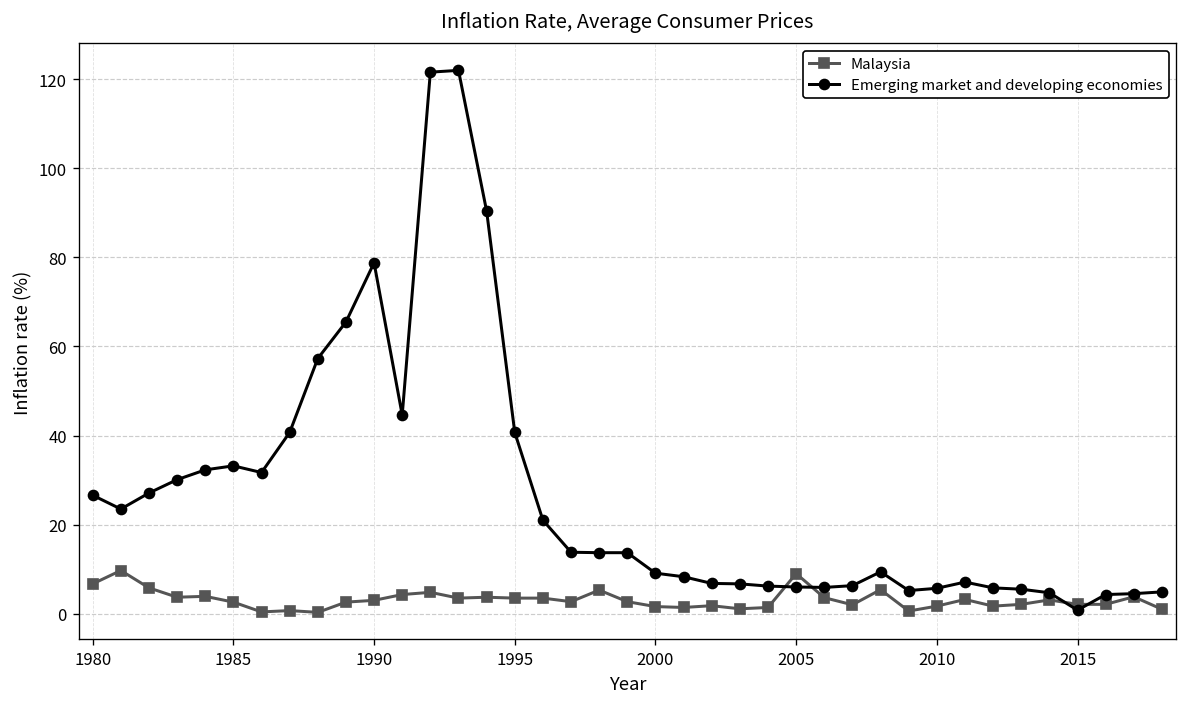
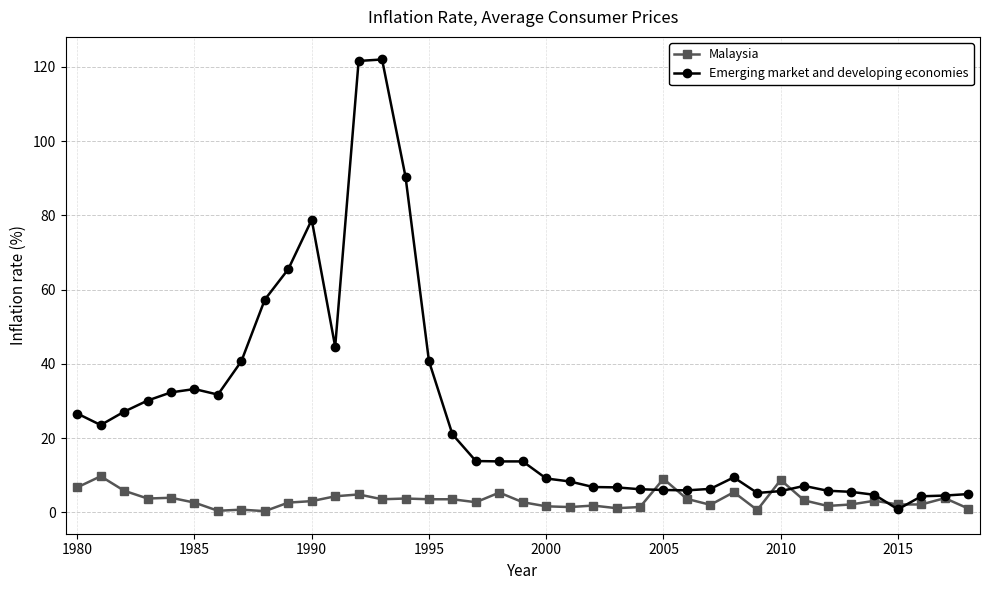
  {
    "Malaysia": {
      "1980": 7,
      "1985": 3,
      "1990": 3,
      "1995": 4,
      "2000": 2,
      "2005": 9,
-     "2010": 2,
+     "2010": 9,
      "2015": 2
    },
    "Emerging market and developing economies": {
      "1980": 27,
      "1985": 33,
      "1990": 79,
      "1995": 41,
      "2000": 9,
      "2005": 6,
      "2010": 6,
      "2015": 1
    }
  }
